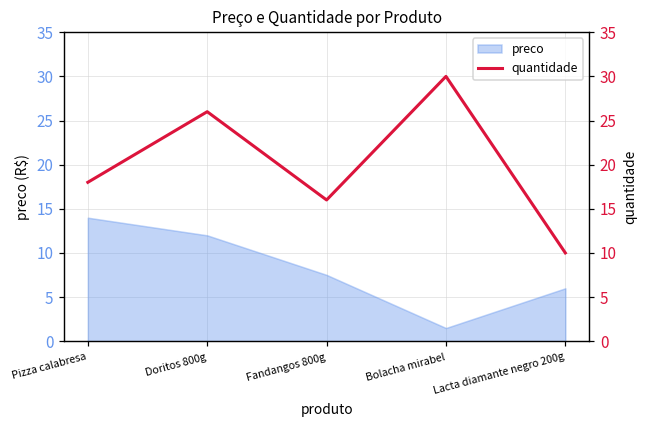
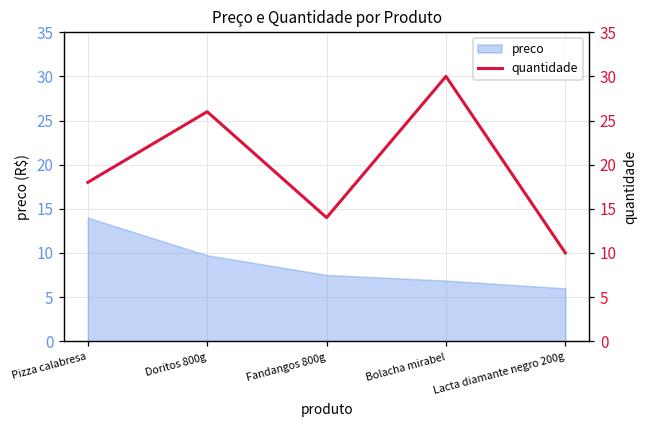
  {
    "preco": {
      "Pizza calabresa": 14,
-     "Doritos 800g": 12,
+     "Doritos 800g": 10,
      "Fandangos 800g": 8,
-     "Bolacha mirabel": 1,
+     "Bolacha mirabel": 7,
      "Lacta diamante negro 200g": 6
    },
    "quantidade": {
      "Pizza calabresa": 18,
      "Doritos 800g": 26,
-     "Fandangos 800g": 16,
+     "Fandangos 800g": 14,
      "Bolacha mirabel": 30,
      "Lacta diamante negro 200g": 10
    }
  }
